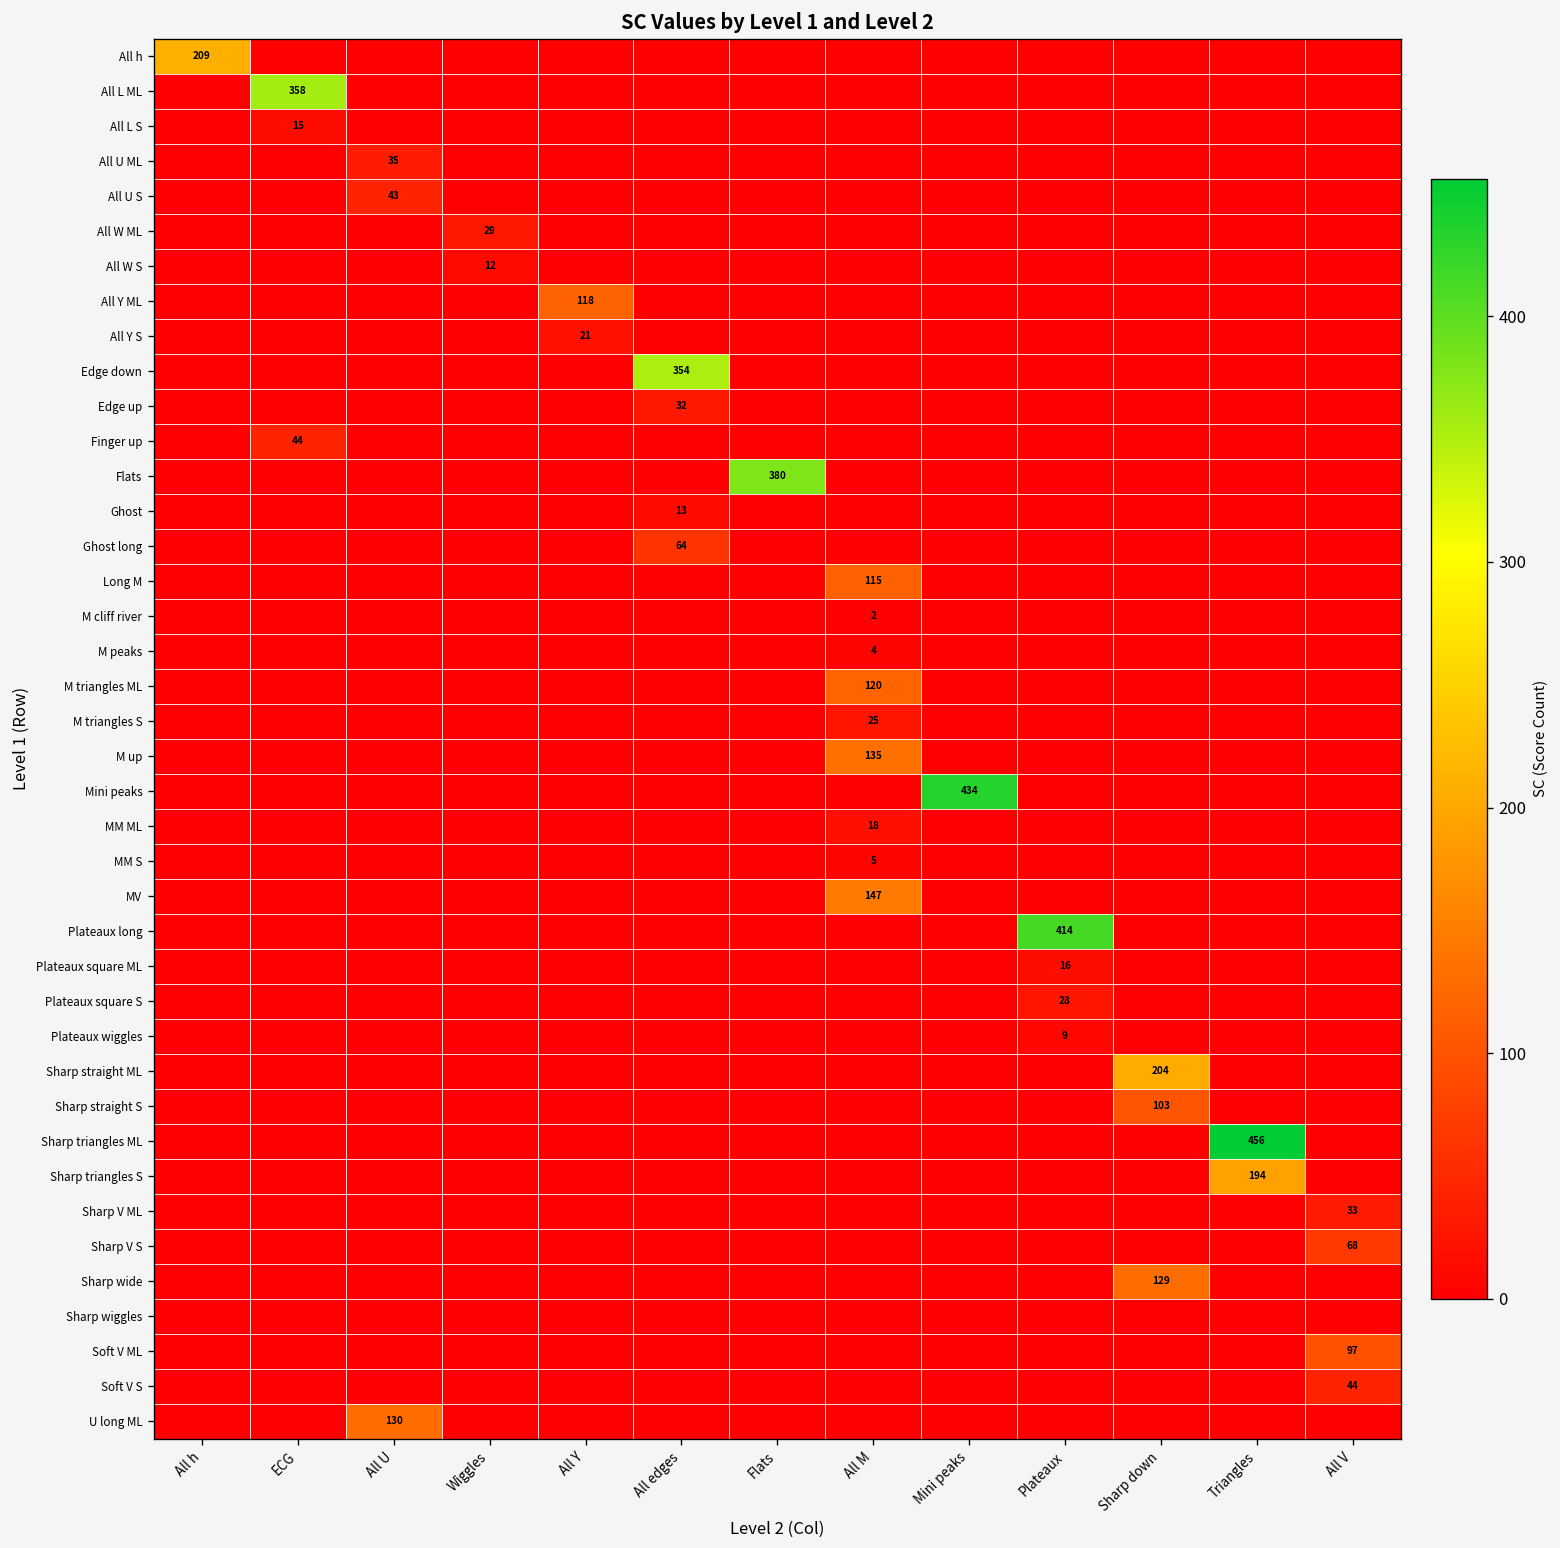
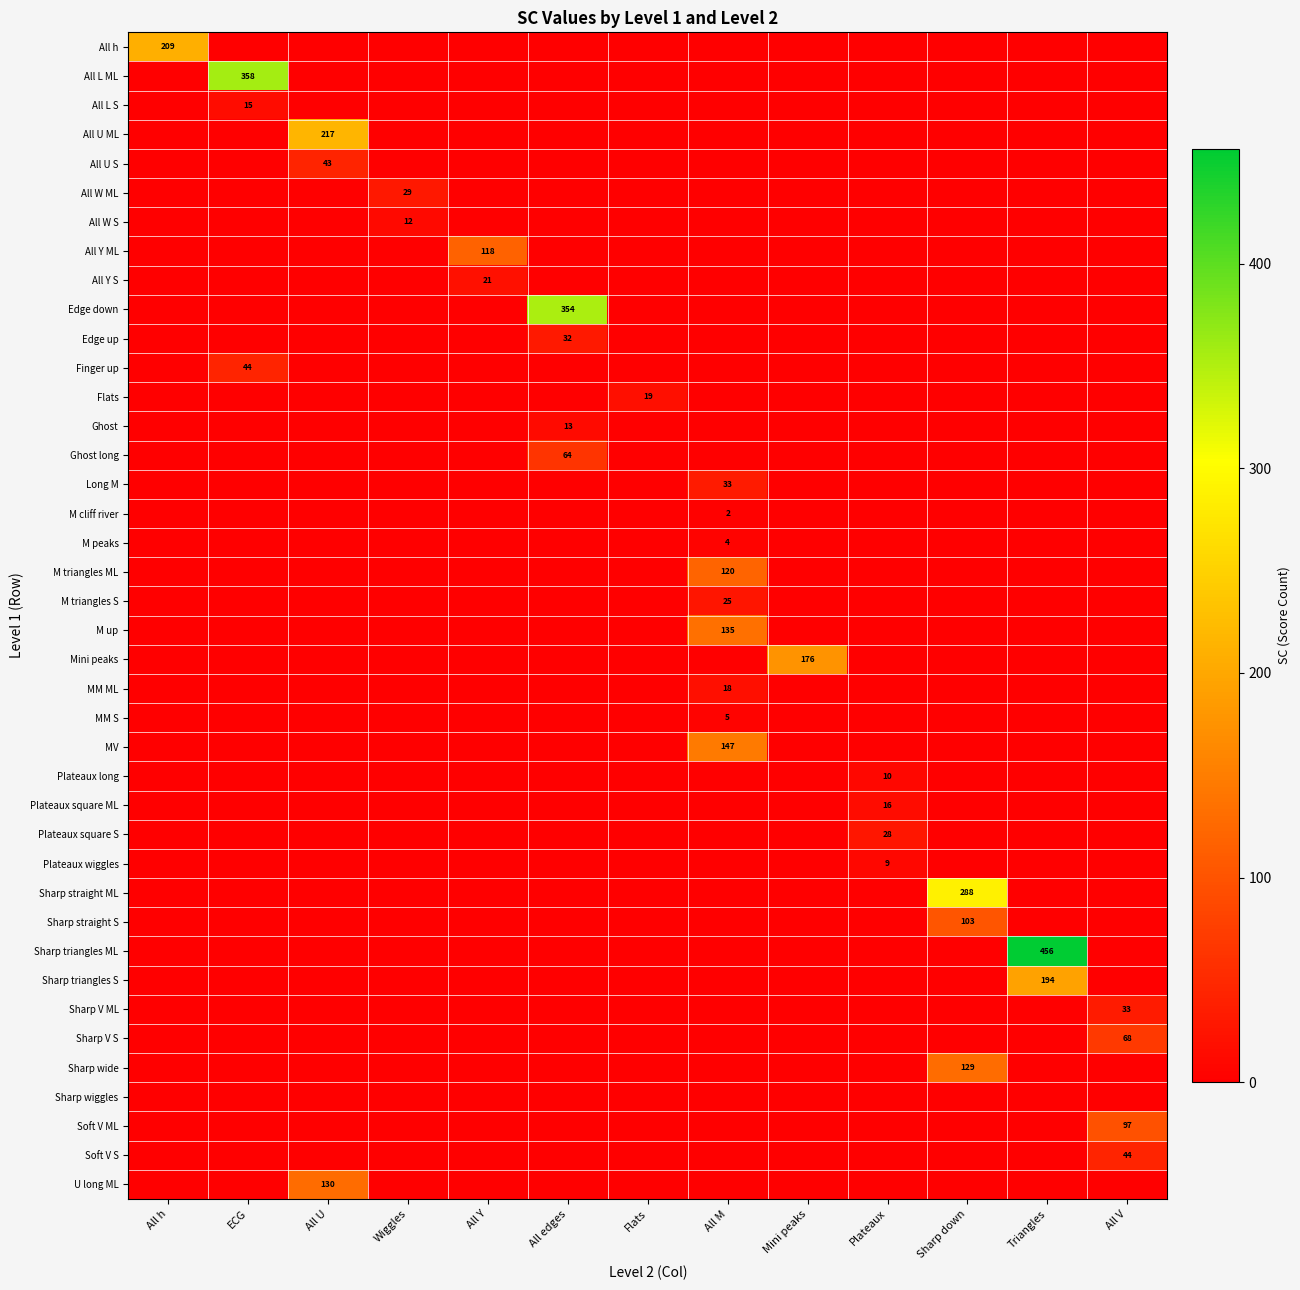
  {
    "All h": {
      "All h": 209
    },
    "All L ML": {
      "ECG": 358
    },
    "All L S": {
      "ECG": 15
    },
    "All U ML": {
-     "All U": 35
+     "All U": 217
    },
    "All U S": {
      "All U": 43
    },
    "All W ML": {
      "Wiggles": 29
    },
    "All W S": {
      "Wiggles": 12
    },
    "All Y ML": {
      "All Y": 118
    },
    "All Y S": {
      "All Y": 21
    },
    "Edge down": {
      "All edges": 354
    },
    "Edge up": {
      "All edges": 32
    },
    "Finger up": {
      "ECG": 44
    },
    "Flats": {
-     "Flats": 380
+     "Flats": 19
    },
    "Ghost": {
      "All edges": 13
    },
    "Ghost long": {
      "All edges": 64
    },
    "Long M": {
-     "All M": 115
+     "All M": 33
    },
    "M cliff river": {
      "All M": 2
    },
    "M peaks": {
      "All M": 4
    },
    "M triangles ML": {
      "All M": 120
    },
    "M triangles S": {
      "All M": 25
    },
    "M up": {
      "All M": 135
    },
    "Mini peaks": {
-     "Mini peaks": 434
+     "Mini peaks": 176
    },
    "MM ML": {
      "All M": 18
    },
    "MM S": {
      "All M": 5
    },
    "MV": {
      "All M": 147
    },
    "Plateaux long": {
-     "Plateaux": 414
+     "Plateaux": 10
    },
    "Plateaux square ML": {
      "Plateaux": 16
    },
    "Plateaux square S": {
      "Plateaux": 28
    },
    "Plateaux wiggles": {
      "Plateaux": 9
    },
    "Sharp straight ML": {
-     "Sharp down": 204
+     "Sharp down": 288
    },
    "Sharp straight S": {
      "Sharp down": 103
    },
    "Sharp triangles ML": {
      "Triangles": 456
    },
    "Sharp triangles S": {
      "Triangles": 194
    },
    "Sharp V ML": {
      "All V": 33
    },
    "Sharp V S": {
      "All V": 68
    },
    "Sharp wide": {
      "Sharp down": 129
    },
    "Soft V ML": {
      "All V": 97
    },
    "Soft V S": {
      "All V": 44
    },
    "U long ML": {
      "All U": 130
    }
  }
